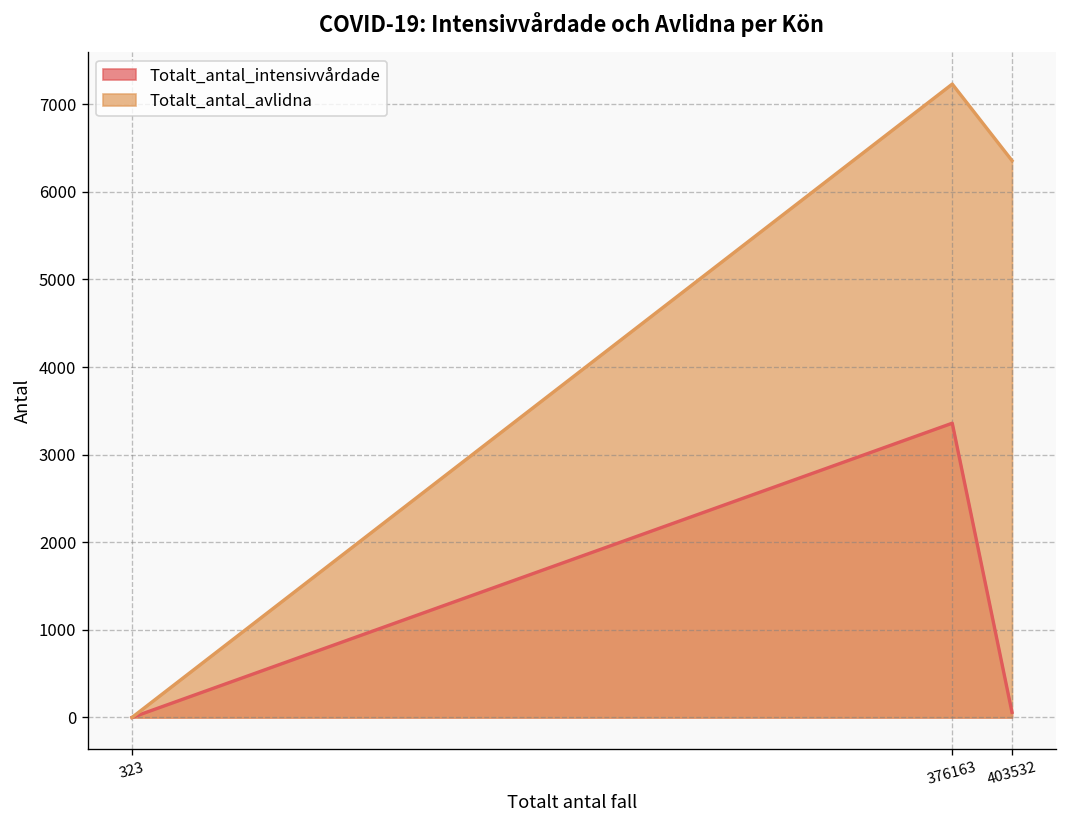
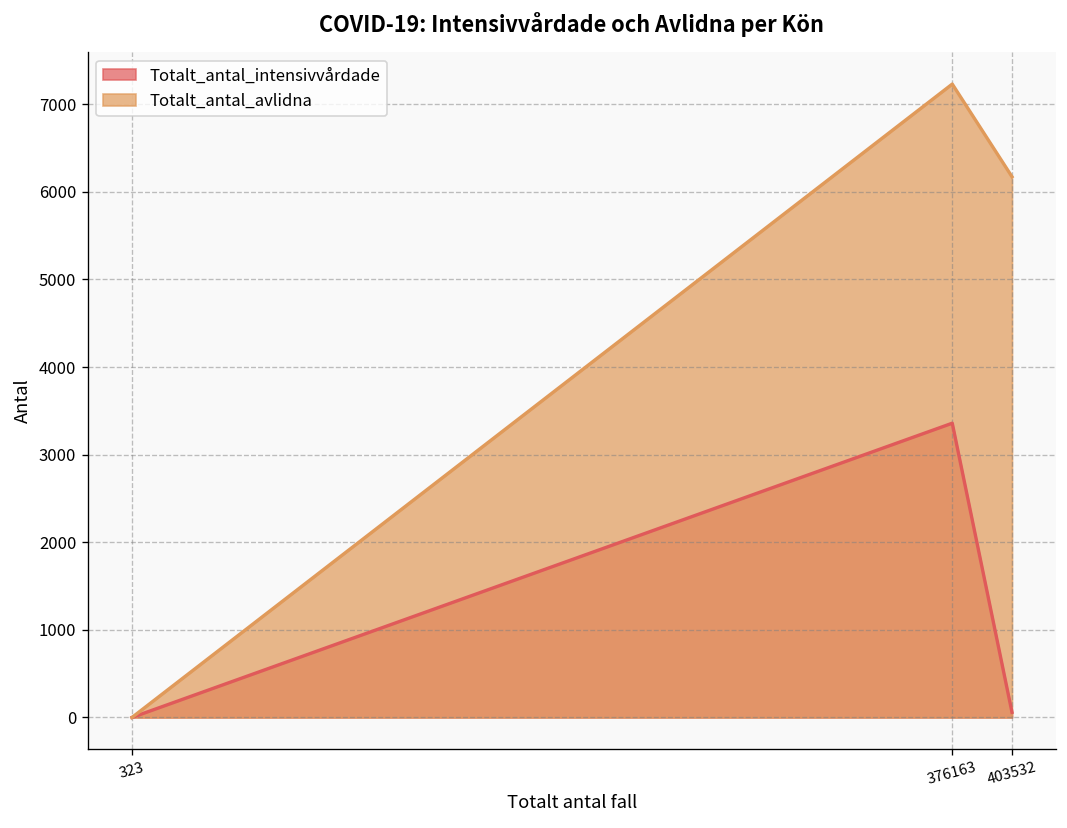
  {
    "Totalt_antal_intensivvårdade": {
      "376163": 3400,
      "403532": 100
    },
    "Totalt_antal_avlidna": {
      "376163": 7200,
-     "403532": 6400
+     "403532": 6200
    }
  }
